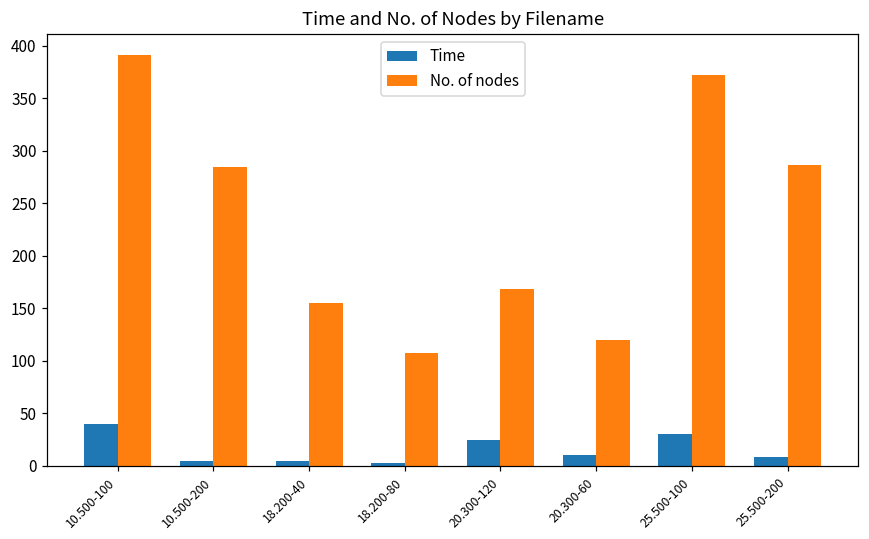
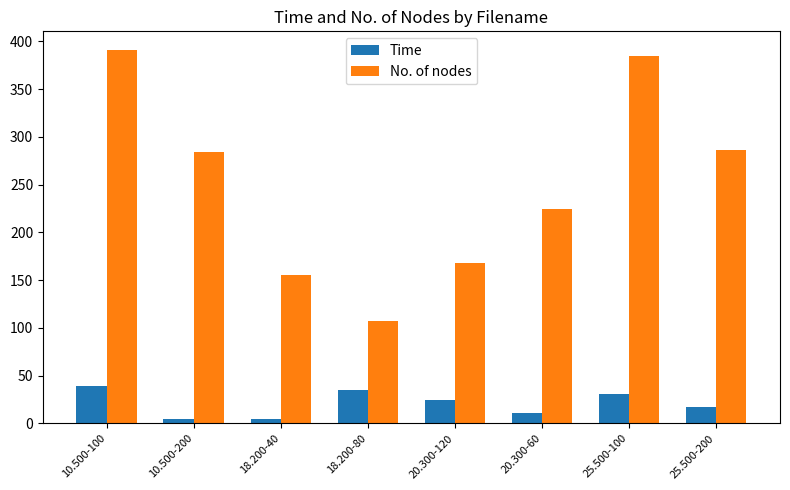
  {
    "Time": {
      "10.500-100": 40,
      "10.500-200": 0,
      "18.200-40": 0,
-     "18.200-80": 0,
+     "18.200-80": 30,
      "20.300-120": 20,
      "20.300-60": 10,
      "25.500-100": 30,
-     "25.500-200": 10
+     "25.500-200": 20
    },
    "No. of nodes": {
      "10.500-100": 390,
      "10.500-200": 280,
      "18.200-40": 160,
      "18.200-80": 110,
      "20.300-120": 170,
-     "20.300-60": 120,
-     "25.500-100": 370,
+     "20.300-60": 230,
+     "25.500-100": 390,
      "25.500-200": 290
    }
  }
